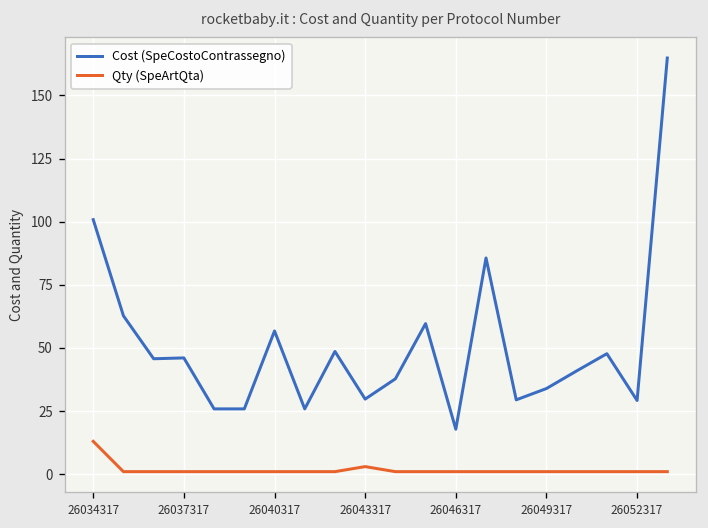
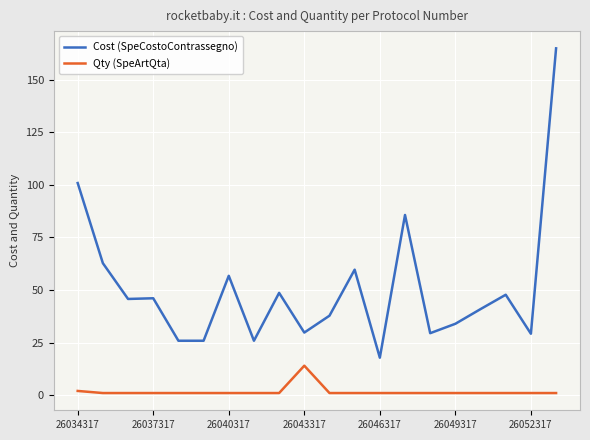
  {
    "Cost (SpeCostoContrassegno)": {
      "26034317": 101,
      "26037317": 46,
      "26040317": 57,
      "26043317": 30,
      "26046317": 18,
      "26049317": 34,
      "26052317": 29
    },
    "Qty (SpeArtQta)": {
-     "26034317": 13,
+     "26034317": 2,
      "26037317": 1,
      "26040317": 1,
-     "26043317": 3,
+     "26043317": 14,
      "26046317": 1,
      "26049317": 1,
      "26052317": 1
    }
  }
